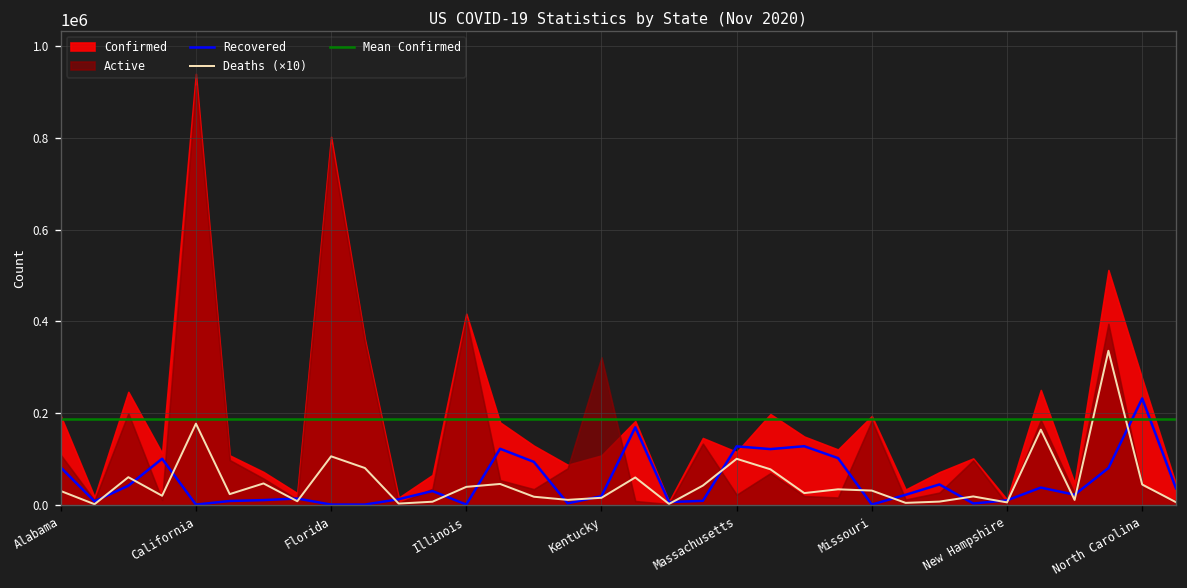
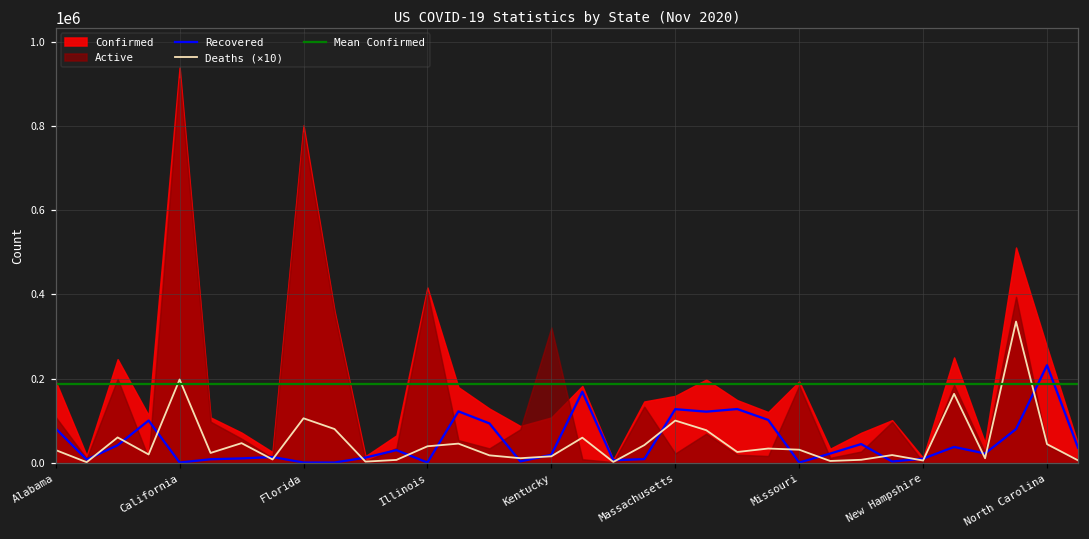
  {
    "Recovered": {
      "Alabama": 80000,
      "California": 0,
      "Florida": 0,
      "Illinois": 0,
      "Massachusetts": 130000,
      "Missouri": 0,
      "North Carolina": 230000
    },
    "Confirmed": {
      "Alabama": 190000,
      "Florida": 800000,
      "Illinois": 420000,
      "Kentucky": 110000,
-     "Massachusetts": 110000,
+     "Massachusetts": 160000,
      "Missouri": 190000,
      "North Carolina": 270000
    },
    "Deaths (×10)": {
      "Alabama": 30000,
-     "California": 180000,
+     "California": 200000,
      "Florida": 110000,
      "Illinois": 40000,
      "Massachusetts": 100000,
      "Missouri": 30000
    },
    "Active": {
      "Alabama": 110000,
      "California": 910000,
      "Florida": 790000,
      "Illinois": 410000,
      "Kentucky": 320000,
      "Massachusetts": 20000,
      "Missouri": 180000
    }
  }
